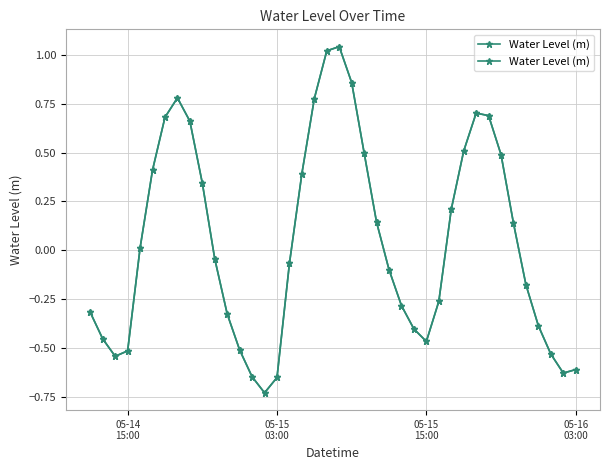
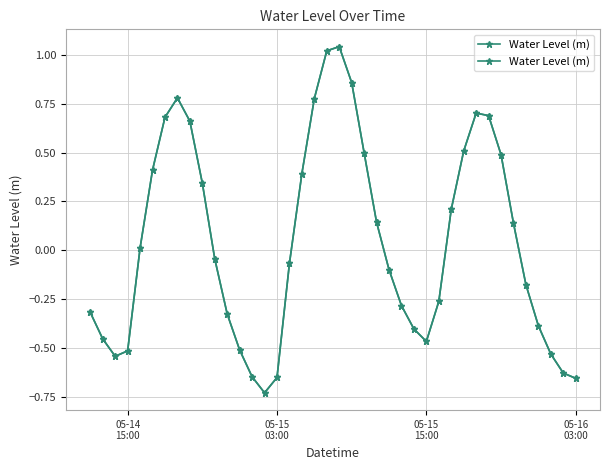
  {
    "05-14 15:00": -0.51,
    "05-15 03:00": -0.65,
    "05-15 15:00": -0.47,
-   "05-16 03:00": -0.61
+   "05-16 03:00": -0.66
  }
